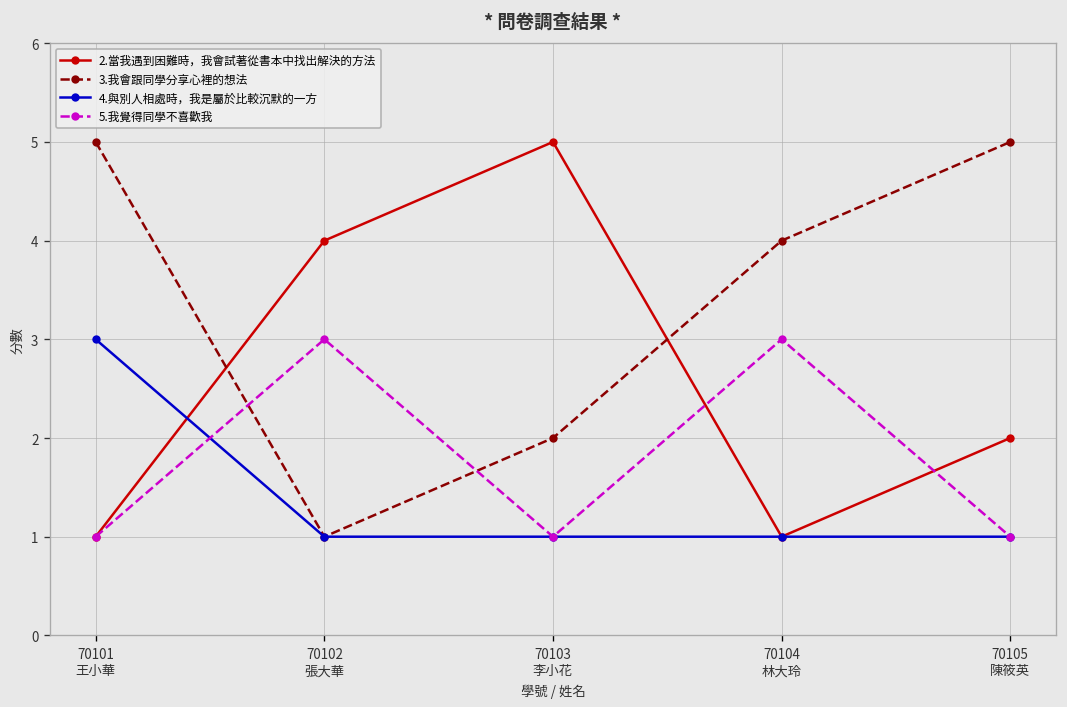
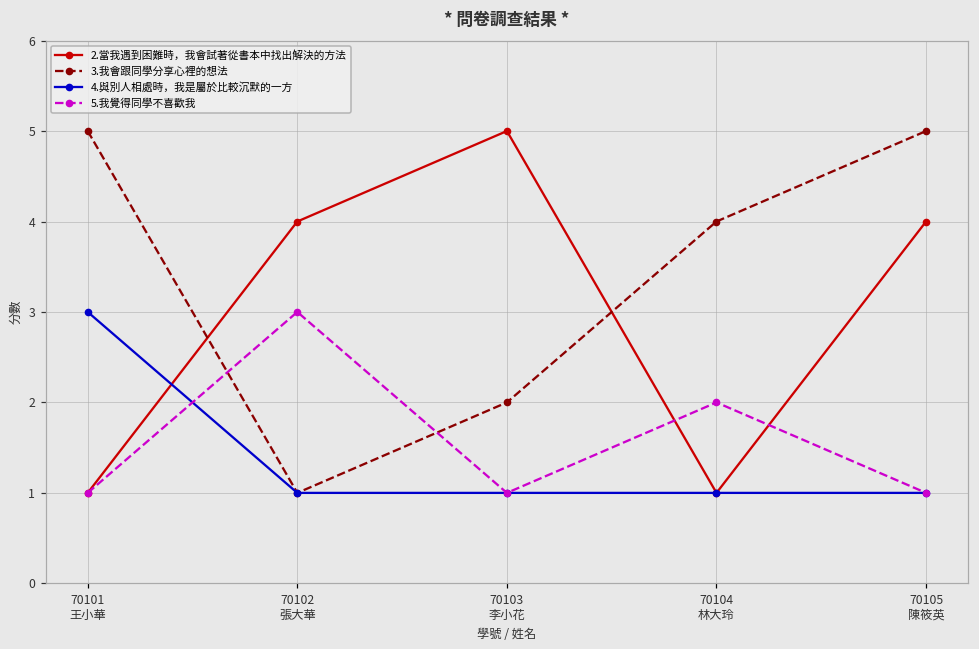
  {
    "2.當我遇到困難時，我會試著從書本中找出解決的方法": {
      "70102 張大華": 4,
      "70103 李小花": 5,
-     "70105 陳筱英": 2
+     "70105 陳筱英": 4
    },
    "3.我會跟同學分享心裡的想法": {
      "70101 王小華": 5,
      "70103 李小花": 2,
      "70104 林大玲": 4,
      "70105 陳筱英": 5
    },
    "4.與別人相處時，我是屬於比較沉默的一方": {
      "70101 王小華": 3
    },
    "5.我覺得同學不喜歡我": {
      "70102 張大華": 3,
-     "70104 林大玲": 3
+     "70104 林大玲": 2
    }
  }
